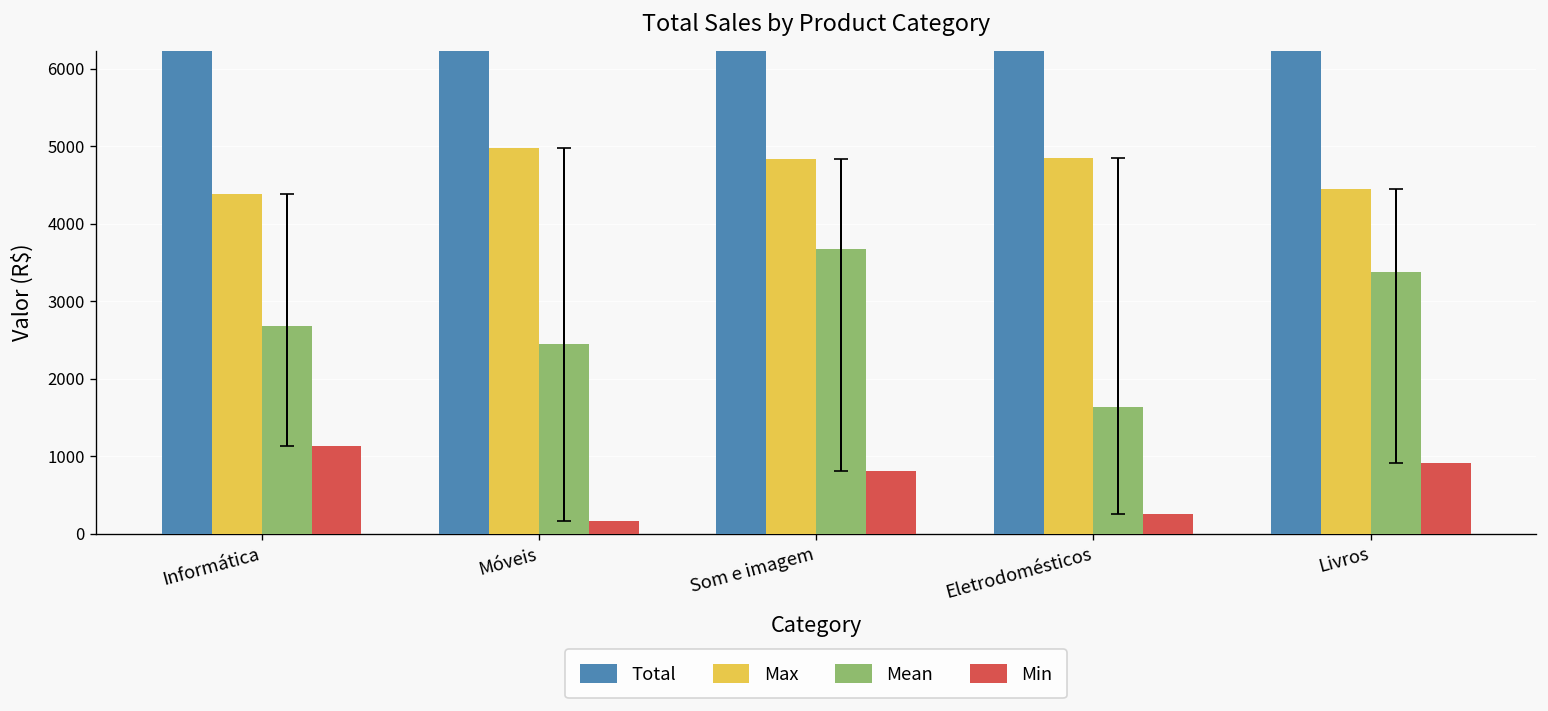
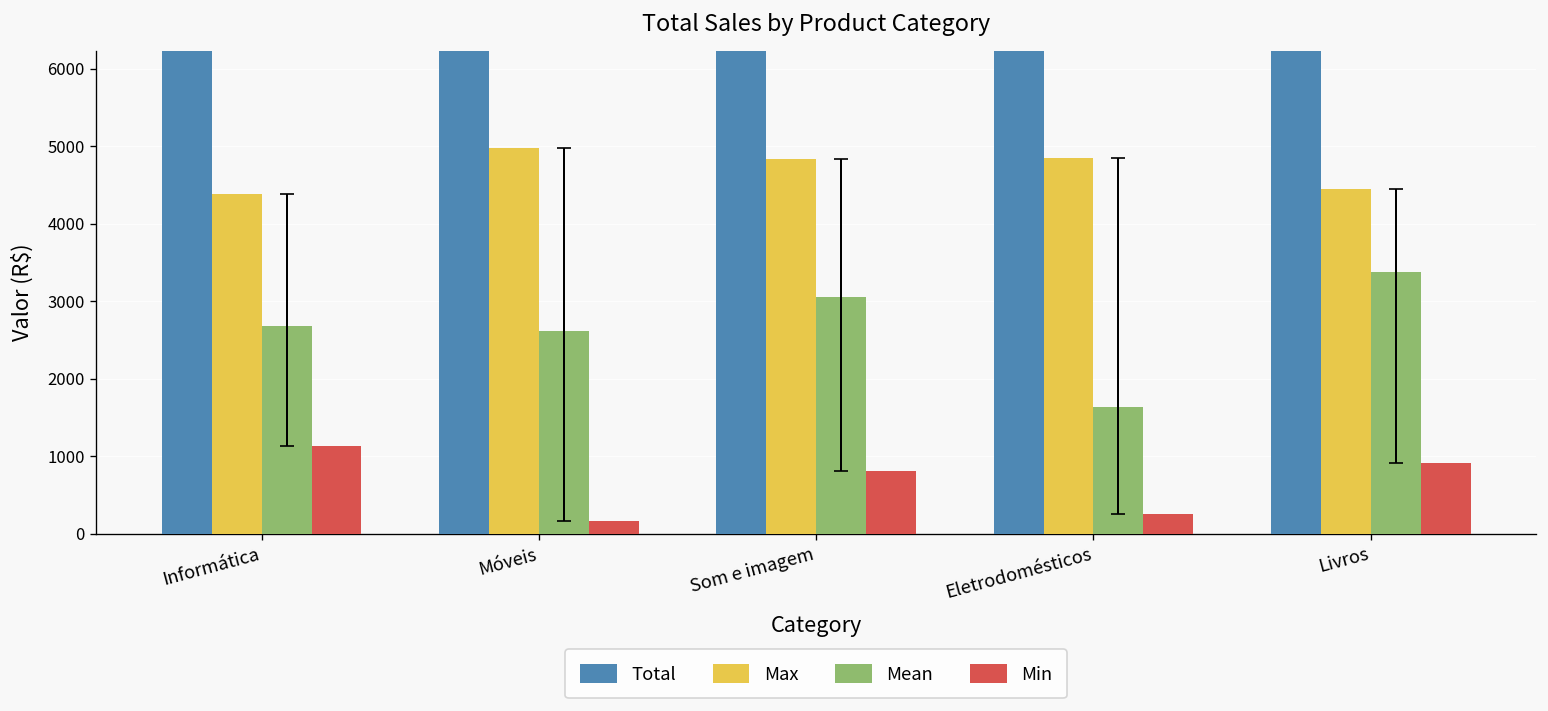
  {
    "Max": {
      "Informática": 4400,
      "Móveis": 5000,
      "Som e imagem": 4800,
      "Eletrodomésticos": 4800,
      "Livros": 4400
    },
    "Mean": {
      "Informática": 2700,
-     "Móveis": 2400,
-     "Som e imagem": 3700,
+     "Móveis": 2600,
+     "Som e imagem": 3100,
      "Eletrodomésticos": 1600,
      "Livros": 3400
    },
    "Min": {
      "Informática": 1100,
      "Móveis": 200,
      "Som e imagem": 800,
      "Eletrodomésticos": 300,
      "Livros": 900
    }
  }
